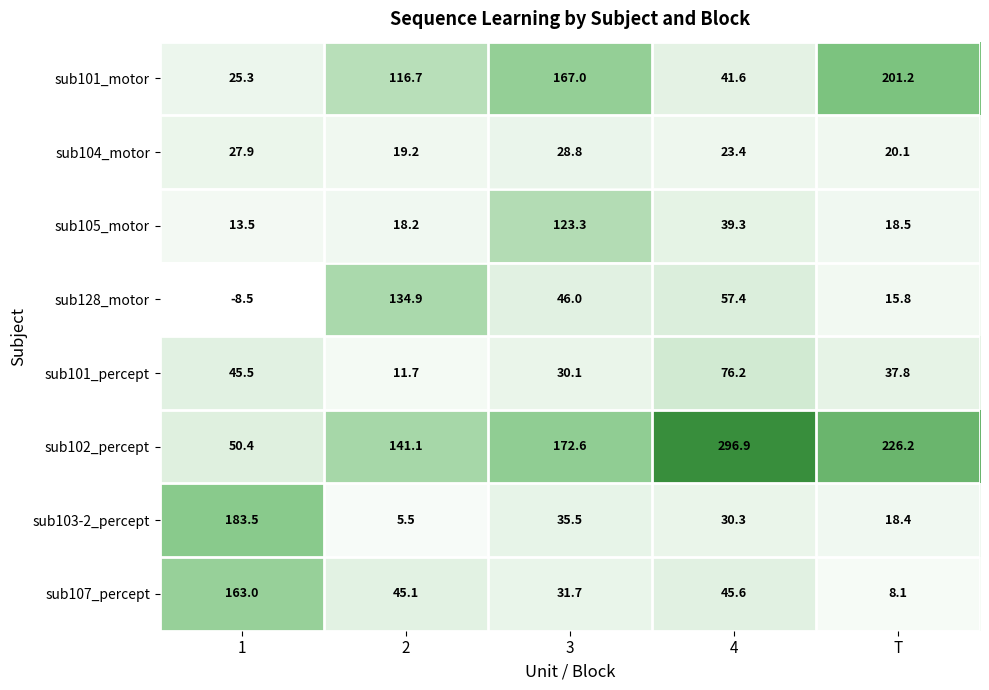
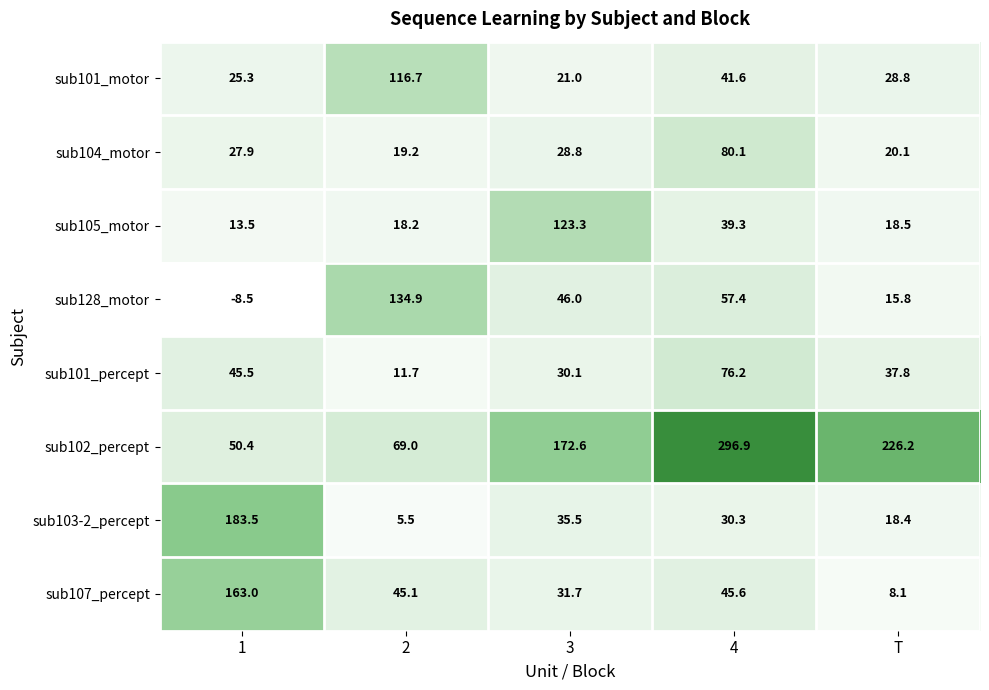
  {
    "sub101_motor": {
      "1": 25.3,
      "2": 116.7,
-     "3": 167.0,
+     "3": 21.0,
      "4": 41.6,
-     "T": 201.2
+     "T": 28.8
    },
    "sub104_motor": {
      "1": 27.9,
      "2": 19.2,
      "3": 28.8,
-     "4": 23.4,
+     "4": 80.1,
      "T": 20.1
    },
    "sub105_motor": {
      "1": 13.5,
      "2": 18.2,
      "3": 123.3,
      "4": 39.3,
      "T": 18.5
    },
    "sub128_motor": {
      "1": -8.5,
      "2": 134.9,
      "3": 46.0,
      "4": 57.4,
      "T": 15.8
    },
    "sub101_percept": {
      "1": 45.5,
      "2": 11.7,
      "3": 30.1,
      "4": 76.2,
      "T": 37.8
    },
    "sub102_percept": {
      "1": 50.4,
-     "2": 141.1,
+     "2": 69.0,
      "3": 172.6,
      "4": 296.9,
      "T": 226.2
    },
    "sub103-2_percept": {
      "1": 183.5,
      "2": 5.5,
      "3": 35.5,
      "4": 30.3,
      "T": 18.4
    },
    "sub107_percept": {
      "1": 163.0,
      "2": 45.1,
      "3": 31.7,
      "4": 45.6,
      "T": 8.1
    }
  }
